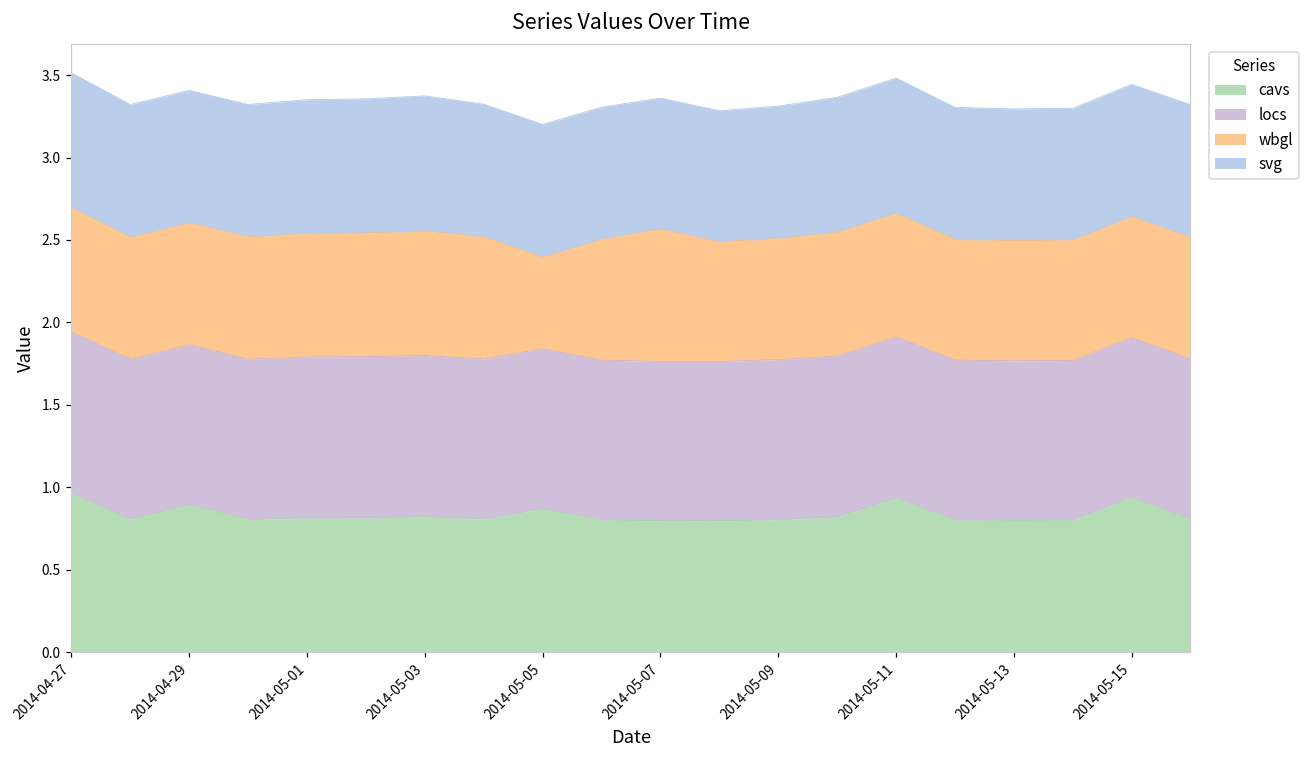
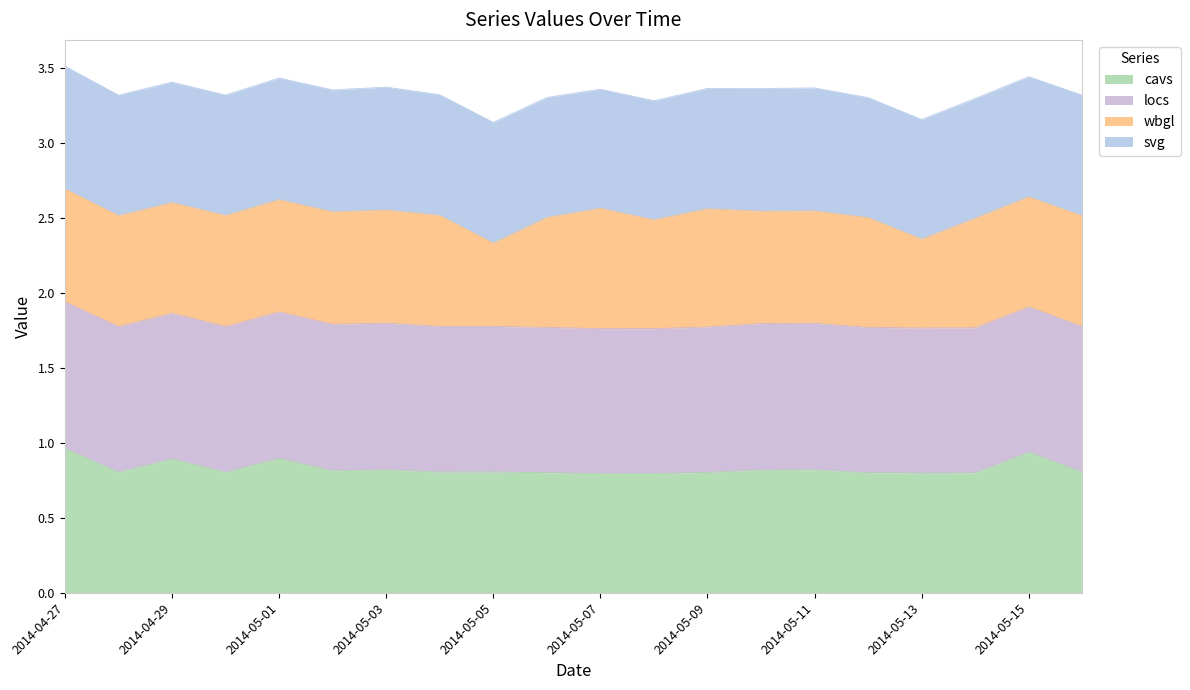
  {
    "cavs": {
      "2014-04-27": 0.96,
      "2014-04-29": 0.89,
-     "2014-05-01": 0.81,
+     "2014-05-01": 0.90,
      "2014-05-03": 0.82,
-     "2014-05-05": 0.87,
+     "2014-05-05": 0.81,
      "2014-05-07": 0.80,
      "2014-05-09": 0.80,
-     "2014-05-11": 0.93,
+     "2014-05-11": 0.82,
      "2014-05-13": 0.80,
      "2014-05-15": 0.94
    },
    "wbgl": {
      "2014-04-27": 0.75,
      "2014-04-29": 0.74,
      "2014-05-01": 0.75,
      "2014-05-03": 0.76,
      "2014-05-05": 0.56,
      "2014-05-07": 0.80,
-     "2014-05-09": 0.74,
+     "2014-05-09": 0.79,
      "2014-05-11": 0.75,
-     "2014-05-13": 0.73,
+     "2014-05-13": 0.59,
      "2014-05-15": 0.73
    }
  }
